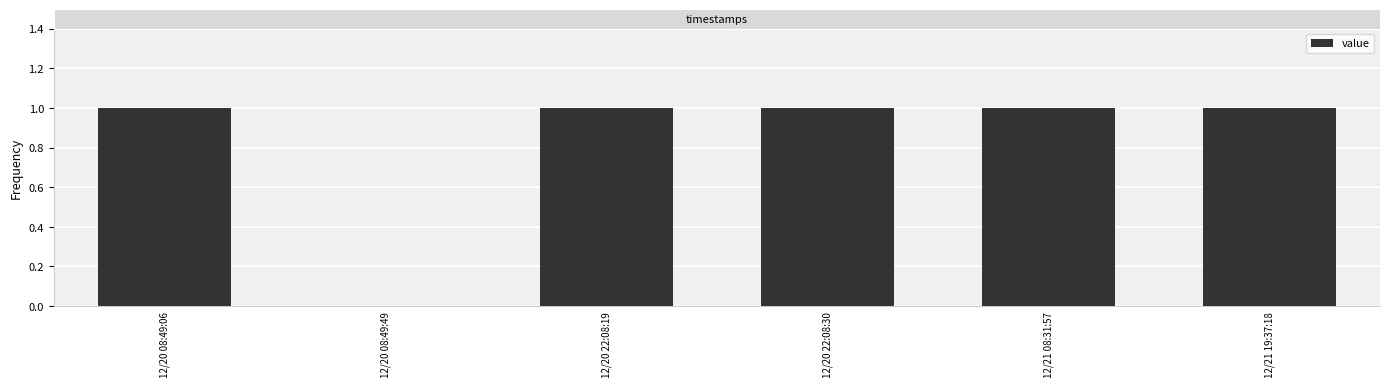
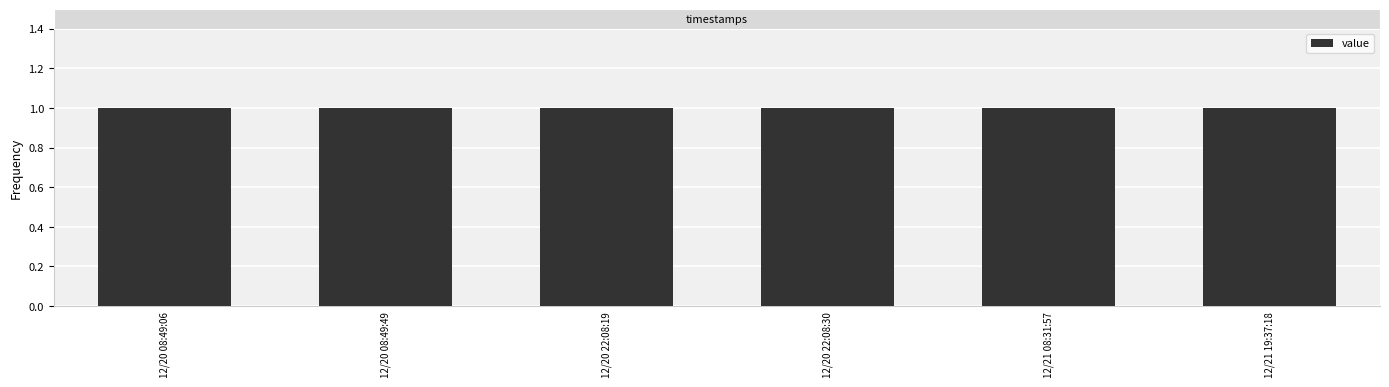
  {
    "12/20 08:49:06": 1,
-   "12/20 08:49:49": 0,
+   "12/20 08:49:49": 1,
    "12/20 22:08:19": 1,
    "12/20 22:08:30": 1,
    "12/21 08:31:57": 1,
    "12/21 19:37:18": 1
  }
